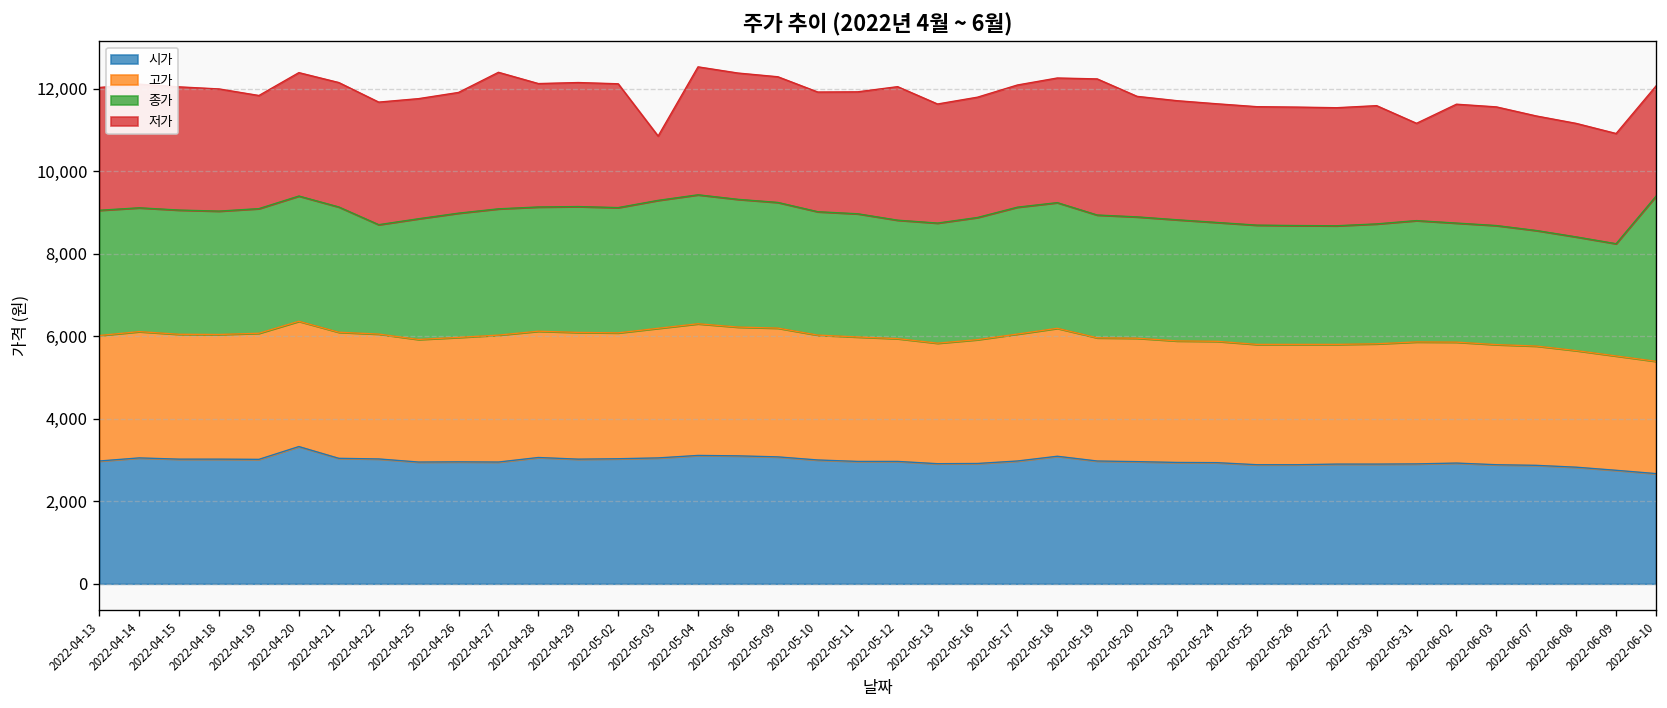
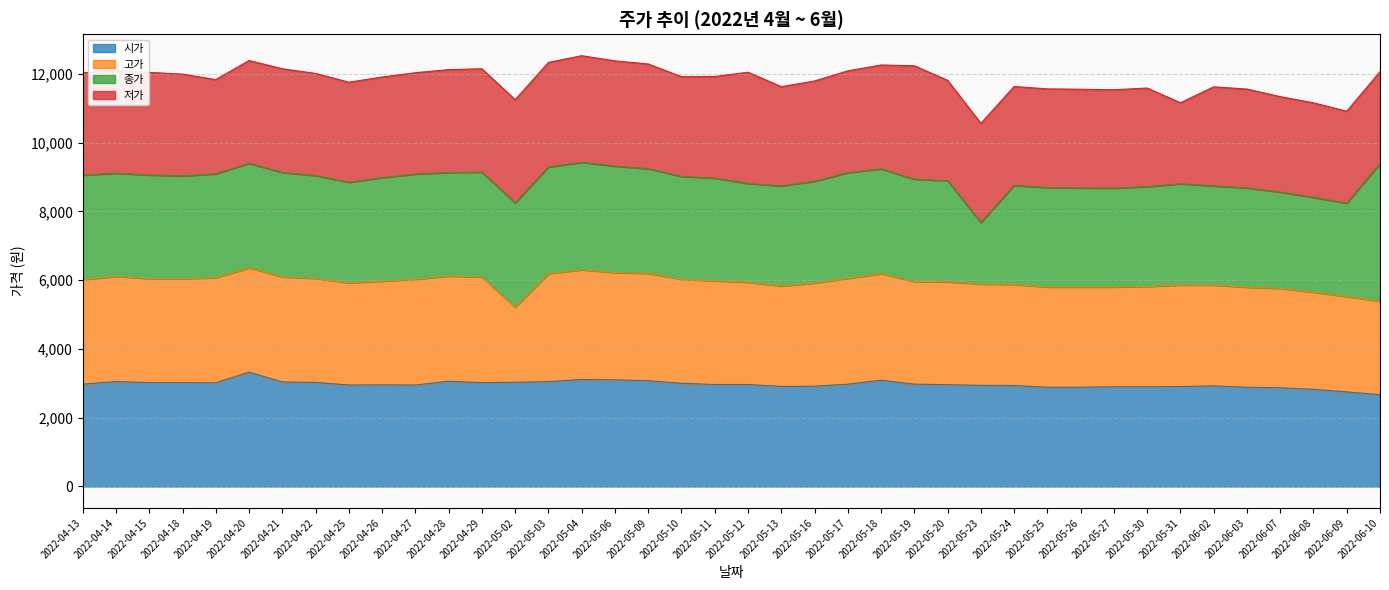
  {
    "시가": {
      "2022-04-13": "3,000",
      "2022-04-14": "3,100",
      "2022-04-15": "3,000",
      "2022-04-18": "3,000",
      "2022-04-19": "3,000",
      "2022-04-20": "3,300",
      "2022-04-21": "3,000",
      "2022-04-22": "3,000",
      "2022-04-25": "3,000",
      "2022-04-26": "3,000",
      "2022-04-27": "3,000",
      "2022-04-28": "3,100",
      "2022-04-29": "3,000",
      "2022-05-02": "3,000",
      "2022-05-03": "3,100",
      "2022-05-04": "3,100",
      "2022-05-06": "3,100",
      "2022-05-09": "3,100",
      "2022-05-10": "3,000",
      "2022-05-11": "3,000",
      "2022-05-12": "3,000",
      "2022-05-13": "2,900",
      "2022-05-16": "2,900",
      "2022-05-17": "3,000",
      "2022-05-18": "3,100",
      "2022-05-19": "3,000",
      "2022-05-20": "3,000",
      "2022-05-23": "2,900",
      "2022-05-24": "2,900",
      "2022-05-25": "2,900",
      "2022-05-26": "2,900",
      "2022-05-27": "2,900",
      "2022-05-30": "2,900",
      "2022-05-31": "2,900",
      "2022-06-02": "2,900",
      "2022-06-03": "2,900",
      "2022-06-07": "2,900",
      "2022-06-08": "2,800",
      "2022-06-09": "2,800",
      "2022-06-10": "2,700"
    },
    "고가": {
      "2022-04-13": "3,000",
      "2022-04-14": "3,100",
      "2022-04-15": "3,000",
      "2022-04-18": "3,000",
      "2022-04-19": "3,100",
      "2022-04-20": "3,000",
      "2022-04-21": "3,100",
      "2022-04-22": "3,000",
      "2022-04-25": "3,000",
      "2022-04-26": "3,000",
      "2022-04-27": "3,100",
      "2022-04-28": "3,100",
      "2022-04-29": "3,100",
-     "2022-05-02": "3,100",
+     "2022-05-02": "2,200",
      "2022-05-03": "3,100",
      "2022-05-04": "3,200",
      "2022-05-06": "3,100",
      "2022-05-09": "3,100",
      "2022-05-10": "3,000",
      "2022-05-11": "3,000",
      "2022-05-12": "3,000",
      "2022-05-13": "2,900",
      "2022-05-16": "3,000",
      "2022-05-17": "3,100",
      "2022-05-18": "3,100",
      "2022-05-19": "3,000",
      "2022-05-20": "3,000",
      "2022-05-23": "2,900",
      "2022-05-24": "2,900",
      "2022-05-25": "2,900",
      "2022-05-26": "2,900",
      "2022-05-27": "2,900",
      "2022-05-30": "2,900",
      "2022-05-31": "3,000",
      "2022-06-02": "2,900",
      "2022-06-03": "2,900",
      "2022-06-07": "2,900",
      "2022-06-08": "2,800",
      "2022-06-09": "2,800",
      "2022-06-10": "2,700"
    },
    "종가": {
      "2022-04-13": "3,000",
      "2022-04-14": "3,000",
      "2022-04-15": "3,000",
      "2022-04-18": "3,000",
      "2022-04-19": "3,000",
      "2022-04-20": "3,000",
      "2022-04-21": "3,000",
-     "2022-04-22": "2,700",
+     "2022-04-22": "3,000",
      "2022-04-25": "2,900",
      "2022-04-26": "3,000",
      "2022-04-27": "3,100",
      "2022-04-28": "3,000",
      "2022-04-29": "3,100",
      "2022-05-02": "3,000",
      "2022-05-03": "3,100",
      "2022-05-04": "3,100",
      "2022-05-06": "3,100",
      "2022-05-09": "3,000",
      "2022-05-10": "3,000",
      "2022-05-11": "3,000",
      "2022-05-12": "2,900",
      "2022-05-13": "2,900",
      "2022-05-16": "3,000",
      "2022-05-17": "3,100",
      "2022-05-18": "3,000",
      "2022-05-19": "3,000",
      "2022-05-20": "2,900",
-     "2022-05-23": "2,900",
+     "2022-05-23": "1,800",
      "2022-05-24": "2,900",
      "2022-05-25": "2,900",
      "2022-05-26": "2,900",
      "2022-05-27": "2,900",
      "2022-05-30": "2,900",
      "2022-05-31": "2,900",
      "2022-06-02": "2,900",
      "2022-06-03": "2,900",
      "2022-06-07": "2,800",
      "2022-06-08": "2,800",
      "2022-06-09": "2,700",
      "2022-06-10": "4,000"
    },
    "저가": {
      "2022-04-13": "3,000",
      "2022-04-15": "3,000",
      "2022-04-18": "3,000",
      "2022-04-19": "2,700",
      "2022-04-20": "3,000",
      "2022-04-21": "3,000",
      "2022-04-22": "3,000",
      "2022-04-25": "2,900",
      "2022-04-26": "2,900",
-     "2022-04-27": "3,300",
+     "2022-04-27": "2,900",
      "2022-04-28": "3,000",
      "2022-04-29": "3,000",
      "2022-05-02": "3,000",
-     "2022-05-03": "1,600",
+     "2022-05-03": "3,000",
      "2022-05-04": "3,100",
      "2022-05-06": "3,100",
      "2022-05-09": "3,000",
      "2022-05-10": "2,900",
      "2022-05-11": "3,000",
      "2022-05-12": "3,200",
      "2022-05-13": "2,900",
      "2022-05-16": "2,900",
      "2022-05-17": "3,000",
      "2022-05-18": "3,000",
      "2022-05-19": "3,300",
      "2022-05-20": "2,900",
      "2022-05-23": "2,900",
      "2022-05-24": "2,900",
      "2022-05-25": "2,900",
      "2022-05-26": "2,900",
      "2022-05-27": "2,900",
      "2022-05-30": "2,900",
      "2022-05-31": "2,400",
      "2022-06-02": "2,900",
      "2022-06-03": "2,900",
      "2022-06-07": "2,800",
      "2022-06-08": "2,800",
      "2022-06-09": "2,700",
      "2022-06-10": "2,700"
    }
  }
